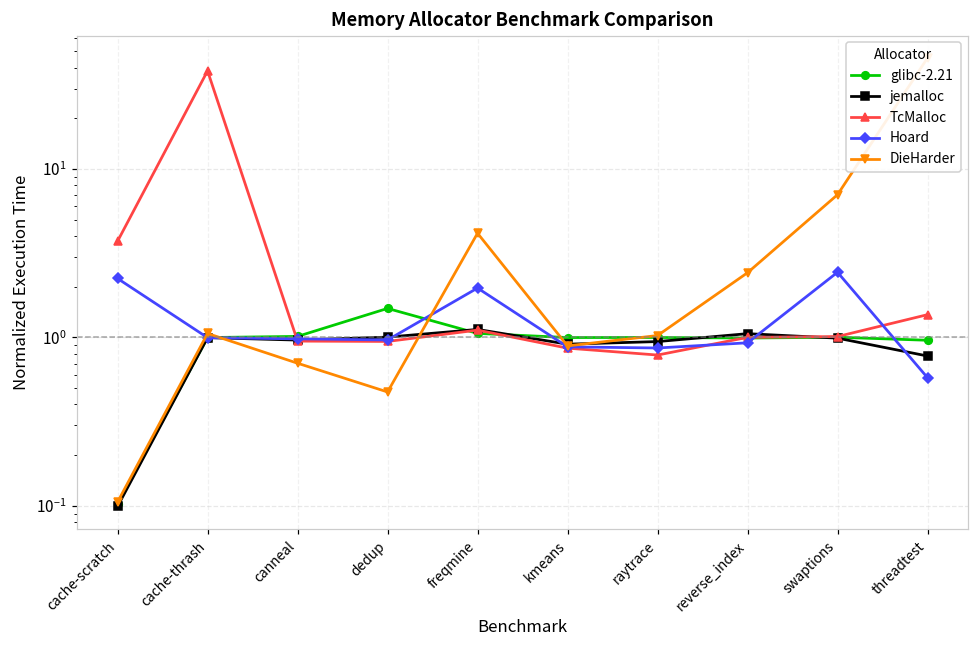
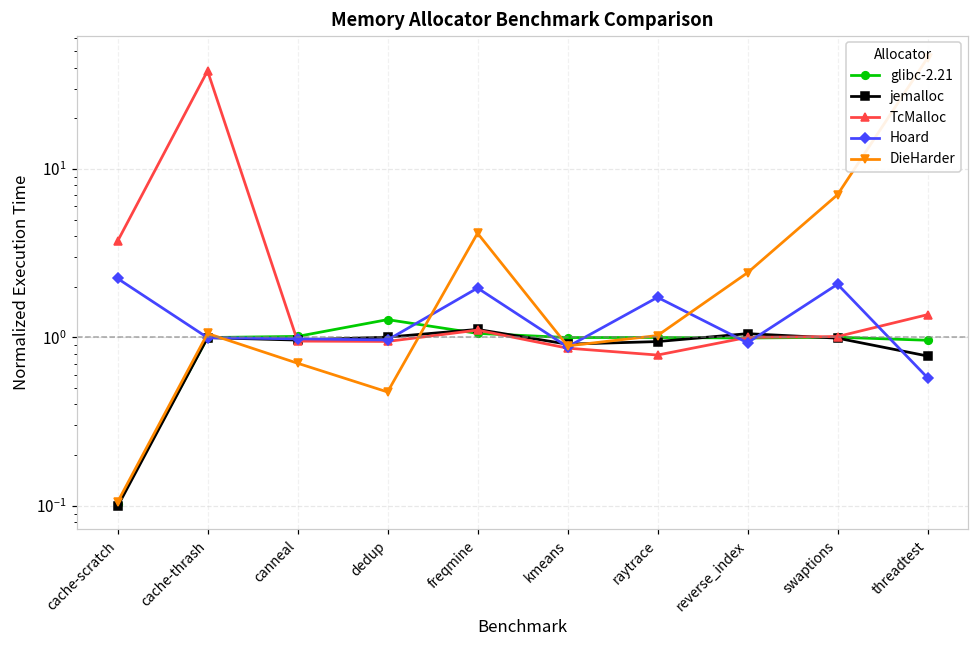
  {
    "glibc-2.21": {
-     "dedup": 1.5,
+     "dedup": 1.3,
      "freqmine": 1.1,
      "kmeans": 1.0,
      "threadtest": 1.0
    },
    "jemalloc": {
      "dedup": 1.0,
      "raytrace": 0.9,
      "reverse_index": 1.1,
      "threadtest": 0.8
    },
    "TcMalloc": {
      "cache-scratch": 3.7,
      "cache-thrash": 38,
      "raytrace": 0.8,
      "threadtest": 1.4
    },
    "Hoard": {
      "cache-scratch": 2.2,
      "freqmine": 2.0,
-     "raytrace": 0.9,
+     "raytrace": 1.7,
      "reverse_index": 0.9,
-     "swaptions": 2.4,
+     "swaptions": 2.1,
      "threadtest": 0.58
    },
    "DieHarder": {
      "cache-thrash": 1.1,
      "canneal": 0.7,
      "dedup": 0.47,
      "freqmine": 4.2,
      "reverse_index": 2.4,
      "swaptions": 7
    }
  }
